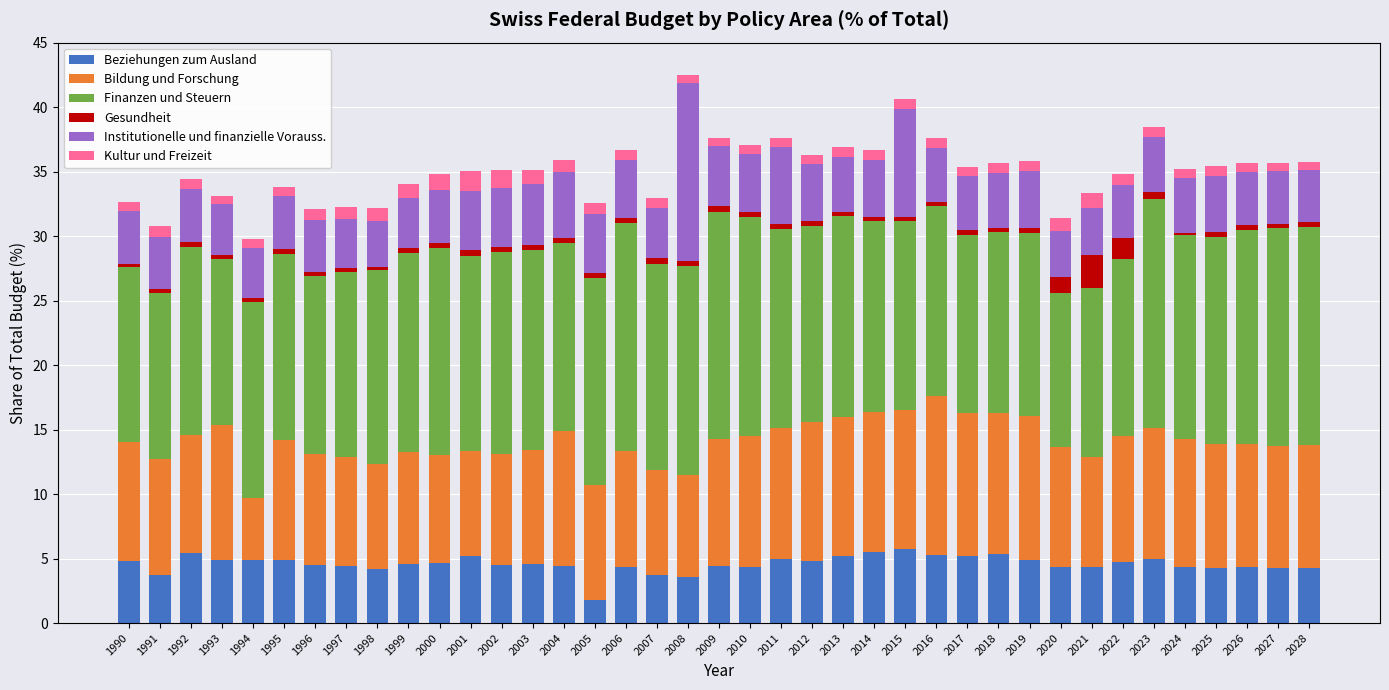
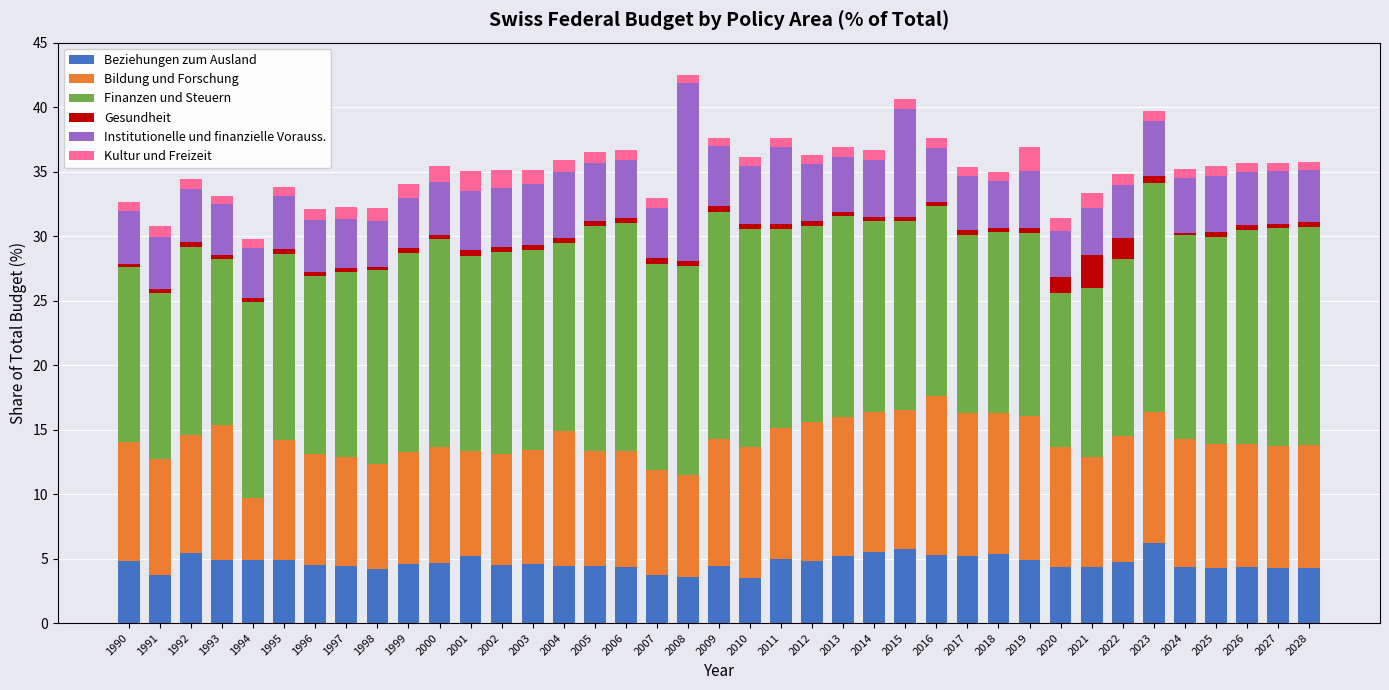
  {
    "Beziehungen zum Ausland": {
      "1990": 4.8,
      "1991": 3.7,
      "1992": 5.4,
      "1993": 4.9,
      "1994": 4.9,
      "1995": 4.9,
      "1996": 4.5,
      "1997": 4.4,
      "1998": 4.2,
      "1999": 4.5,
      "2000": 4.6,
      "2001": 5.2,
      "2002": 4.5,
      "2003": 4.6,
      "2004": 4.4,
-     "2005": 1.8,
+     "2005": 4.4,
      "2006": 4.3,
      "2007": 3.7,
      "2008": 3.5,
      "2009": 4.4,
-     "2010": 4.4,
+     "2010": 3.5,
      "2011": 5.0,
      "2012": 4.8,
      "2013": 5.2,
      "2014": 5.5,
      "2015": 5.7,
      "2016": 5.3,
      "2017": 5.2,
      "2018": 5.3,
      "2019": 4.9,
      "2020": 4.4,
      "2021": 4.3,
      "2022": 4.7,
-     "2023": 5.0,
+     "2023": 6.2,
      "2024": 4.4,
      "2025": 4.3,
      "2026": 4.4,
      "2027": 4.3,
      "2028": 4.3
    },
    "Bildung und Forschung": {
      "1990": 9.2,
      "1991": 9.0,
      "1992": 9.2,
      "1993": 10.5,
      "1994": 4.8,
      "1995": 9.3,
      "1996": 8.6,
      "1997": 8.4,
      "1998": 8.1,
      "1999": 8.7,
-     "2000": 8.4,
+     "2000": 9.0,
      "2001": 8.2,
      "2002": 8.6,
      "2003": 8.8,
      "2004": 10.5,
      "2005": 8.9,
      "2006": 9.0,
      "2007": 8.2,
      "2008": 8.0,
      "2009": 9.8,
      "2010": 10.2,
      "2011": 10.1,
      "2012": 10.8,
      "2013": 10.8,
      "2014": 10.9,
      "2015": 10.9,
      "2016": 12.3,
      "2017": 11.1,
      "2018": 10.9,
      "2019": 11.2,
      "2020": 9.3,
      "2021": 8.5,
      "2022": 9.8,
      "2023": 10.1,
      "2024": 9.9,
      "2025": 9.6,
      "2026": 9.5,
      "2027": 9.5,
      "2028": 9.5
    },
    "Finanzen und Steuern": {
      "1990": 13.6,
      "1991": 12.8,
      "1992": 14.6,
      "1993": 12.8,
      "1994": 15.2,
      "1995": 14.4,
      "1996": 13.8,
      "1997": 14.4,
      "1998": 15.0,
      "1999": 15.5,
      "2000": 16.1,
      "2001": 15.2,
      "2002": 15.7,
      "2003": 15.5,
      "2004": 14.6,
-     "2005": 16.0,
+     "2005": 17.4,
      "2006": 17.7,
      "2007": 16.0,
      "2008": 16.2,
      "2009": 17.6,
      "2010": 16.9,
      "2011": 15.5,
      "2012": 15.2,
      "2013": 15.6,
      "2014": 14.8,
      "2015": 14.6,
      "2016": 14.7,
      "2017": 13.8,
      "2018": 14.0,
      "2019": 14.2,
      "2020": 11.9,
      "2021": 13.2,
      "2022": 13.7,
      "2023": 17.7,
      "2024": 15.8,
      "2025": 16.1,
      "2026": 16.6,
      "2027": 16.8,
      "2028": 16.9
    },
    "Institutionelle und finanzielle Vorauss.": {
      "1990": 4.1,
      "1991": 4.1,
      "1992": 4.2,
      "1993": 3.9,
      "1994": 3.9,
      "1995": 4.1,
      "1996": 4.0,
      "1997": 3.8,
      "1998": 3.5,
      "1999": 3.9,
      "2000": 4.2,
      "2001": 4.6,
      "2002": 4.6,
      "2003": 4.7,
      "2004": 5.1,
      "2005": 4.5,
      "2006": 4.5,
      "2007": 3.9,
      "2008": 13.8,
      "2009": 4.6,
      "2010": 4.5,
      "2011": 6.0,
      "2012": 4.4,
      "2013": 4.2,
      "2014": 4.4,
      "2015": 8.4,
      "2016": 4.2,
      "2017": 4.2,
-     "2018": 4.3,
+     "2018": 3.6,
      "2019": 4.4,
      "2020": 3.5,
      "2021": 3.6,
      "2022": 4.1,
      "2023": 4.2,
      "2024": 4.3,
      "2025": 4.3,
      "2026": 4.1,
      "2027": 4.1,
      "2028": 4.0
    },
    "Kultur und Freizeit": {
      "1990": 0.7,
      "1991": 0.8,
      "1992": 0.7,
      "1993": 0.6,
      "1994": 0.7,
      "1995": 0.7,
      "1996": 0.9,
      "1997": 0.9,
      "1998": 1.0,
      "1999": 1.1,
      "2000": 1.2,
      "2001": 1.6,
      "2002": 1.4,
      "2003": 1.1,
      "2004": 0.9,
      "2005": 0.9,
      "2006": 0.8,
      "2007": 0.8,
      "2008": 0.6,
      "2009": 0.7,
      "2010": 0.7,
      "2011": 0.7,
      "2012": 0.7,
      "2013": 0.8,
      "2014": 0.8,
      "2015": 0.7,
      "2016": 0.8,
      "2017": 0.8,
      "2018": 0.7,
-     "2019": 0.8,
+     "2019": 1.9,
      "2020": 1.0,
      "2021": 1.2,
      "2022": 0.9,
      "2023": 0.8,
      "2024": 0.7,
      "2025": 0.7,
      "2026": 0.7,
      "2027": 0.7,
      "2028": 0.7
    }
  }
